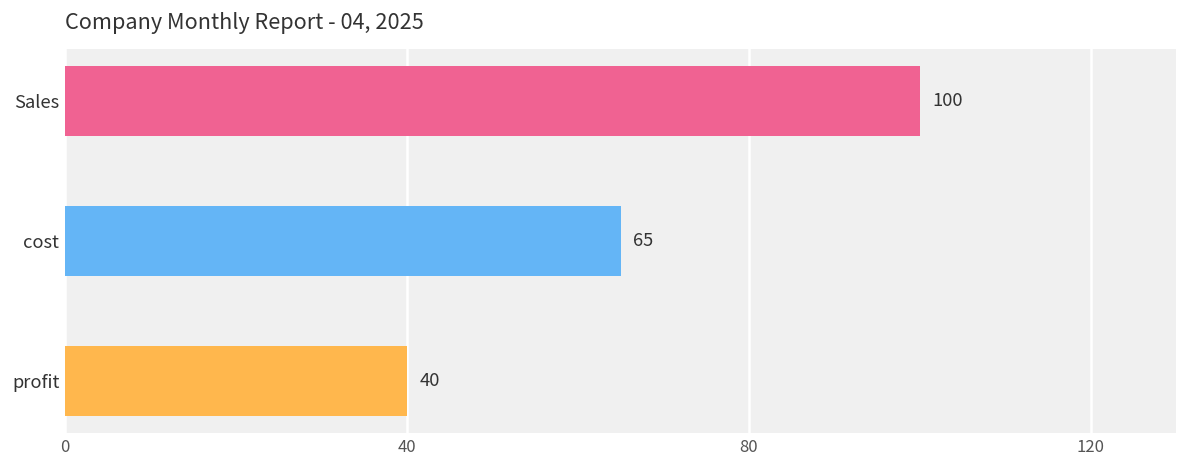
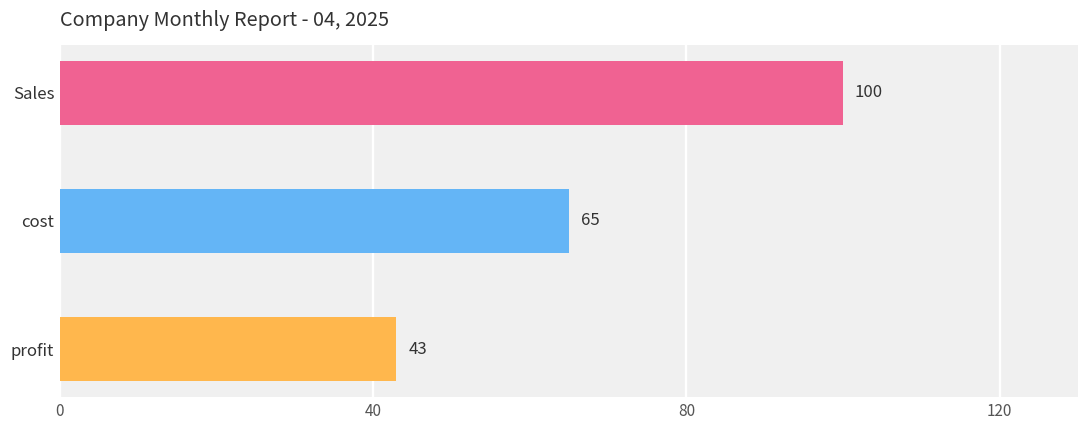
  {
    "Sales": 100,
    "cost": 65,
-   "profit": 40
+   "profit": 43
  }
